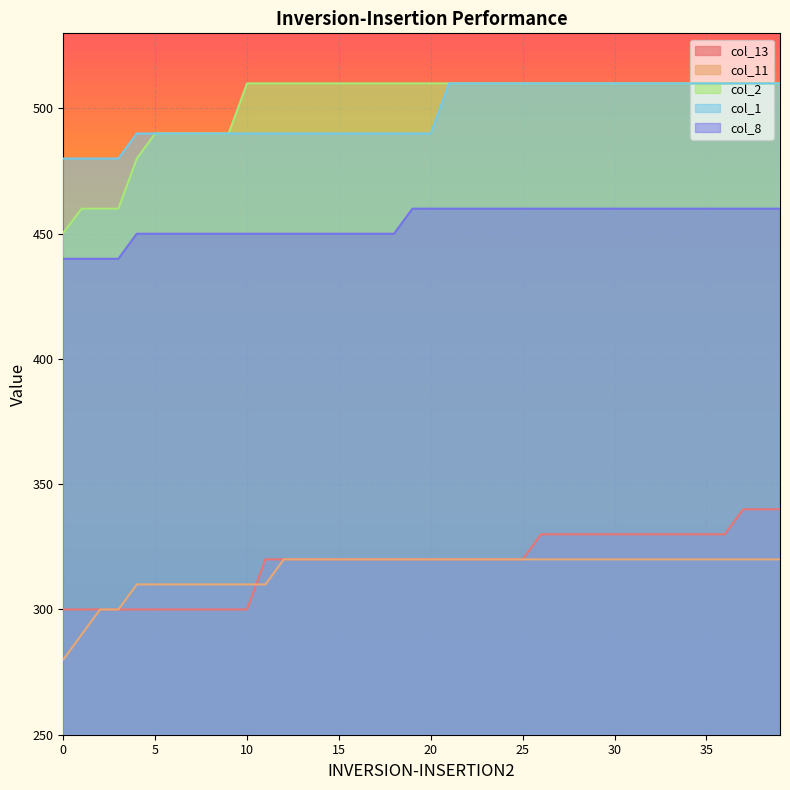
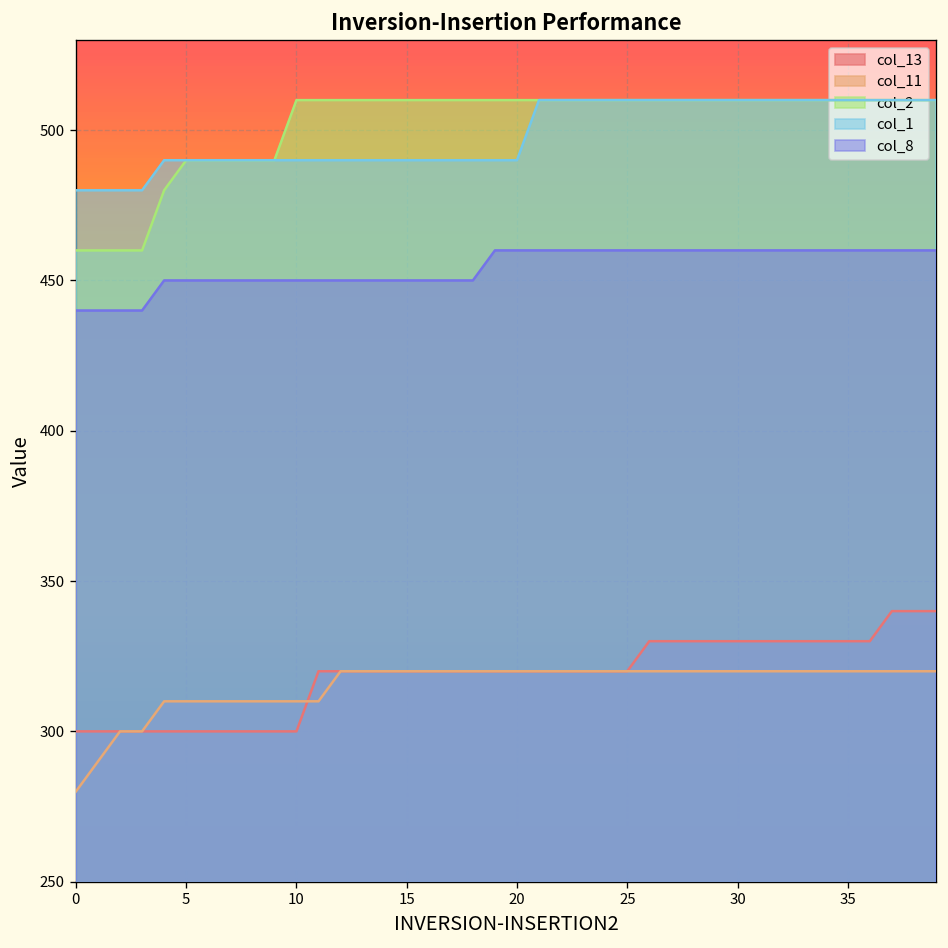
  {
    "col_2": {
-     "0": 450,
+     "0": 460,
      "10": 510,
      "15": 510,
      "20": 510
    }
  }
